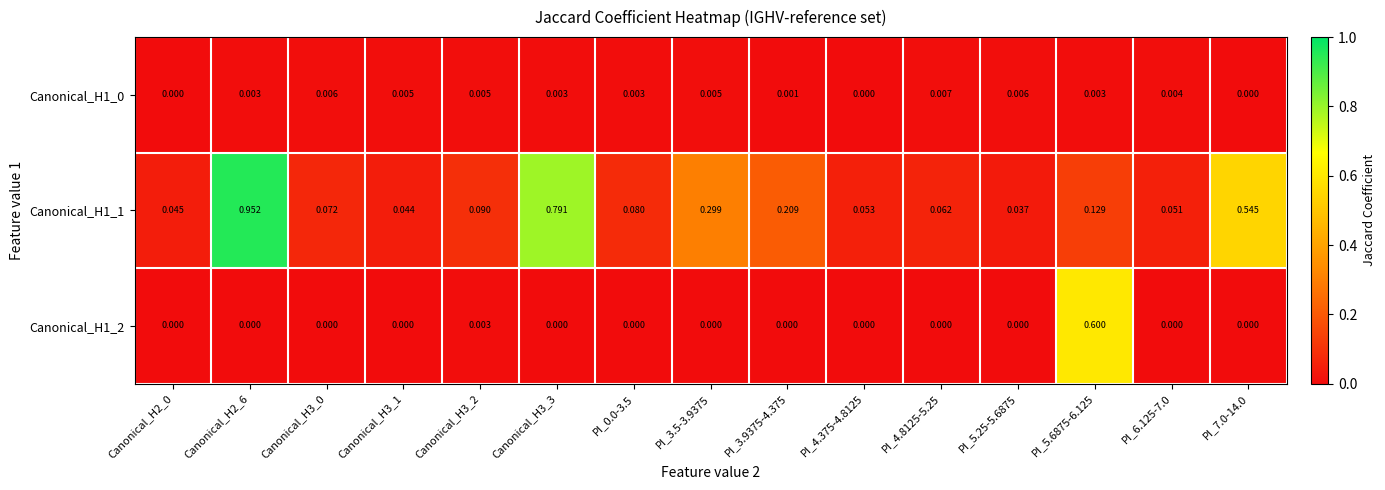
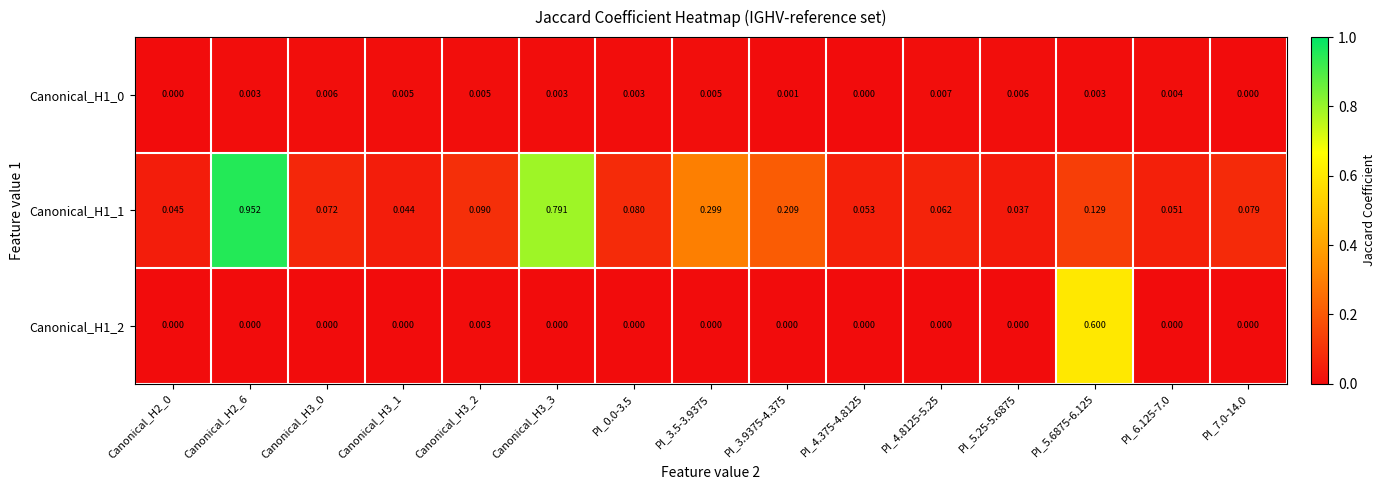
  {
    "Canonical_H1_0": {
      "Canonical_H2_0": 0.000,
      "Canonical_H2_6": 0.003,
      "Canonical_H3_0": 0.006,
      "Canonical_H3_1": 0.005,
      "Canonical_H3_2": 0.005,
      "Canonical_H3_3": 0.003,
      "PI_0.0-3.5": 0.003,
      "PI_3.5-3.9375": 0.005,
      "PI_3.9375-4.375": 0.001,
      "PI_4.375-4.8125": 0.000,
      "PI_4.8125-5.25": 0.007,
      "PI_5.25-5.6875": 0.006,
      "PI_5.6875-6.125": 0.003,
      "PI_6.125-7.0": 0.004,
      "PI_7.0-14.0": 0.000
    },
    "Canonical_H1_1": {
      "Canonical_H2_0": 0.045,
      "Canonical_H2_6": 0.952,
      "Canonical_H3_0": 0.072,
      "Canonical_H3_1": 0.044,
      "Canonical_H3_2": 0.090,
      "Canonical_H3_3": 0.791,
      "PI_0.0-3.5": 0.080,
      "PI_3.5-3.9375": 0.299,
      "PI_3.9375-4.375": 0.209,
      "PI_4.375-4.8125": 0.053,
      "PI_4.8125-5.25": 0.062,
      "PI_5.25-5.6875": 0.037,
      "PI_5.6875-6.125": 0.129,
      "PI_6.125-7.0": 0.051,
-     "PI_7.0-14.0": 0.545
+     "PI_7.0-14.0": 0.079
    },
    "Canonical_H1_2": {
      "Canonical_H2_0": 0.000,
      "Canonical_H2_6": 0.000,
      "Canonical_H3_0": 0.000,
      "Canonical_H3_1": 0.000,
      "Canonical_H3_2": 0.003,
      "Canonical_H3_3": 0.000,
      "PI_0.0-3.5": 0.000,
      "PI_3.5-3.9375": 0.000,
      "PI_3.9375-4.375": 0.000,
      "PI_4.375-4.8125": 0.000,
      "PI_4.8125-5.25": 0.000,
      "PI_5.25-5.6875": 0.000,
      "PI_5.6875-6.125": 0.600,
      "PI_6.125-7.0": 0.000,
      "PI_7.0-14.0": 0.000
    }
  }
